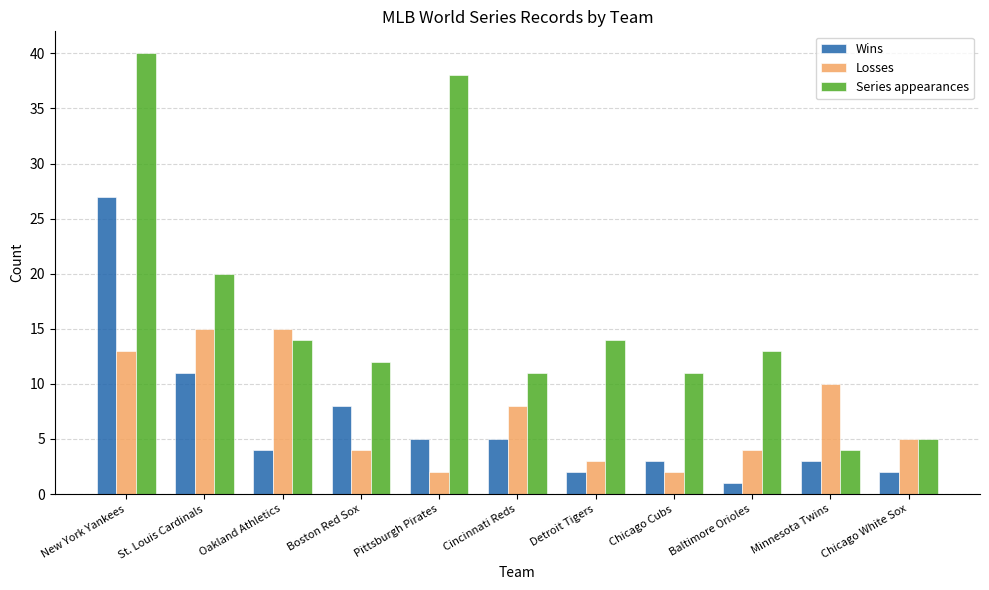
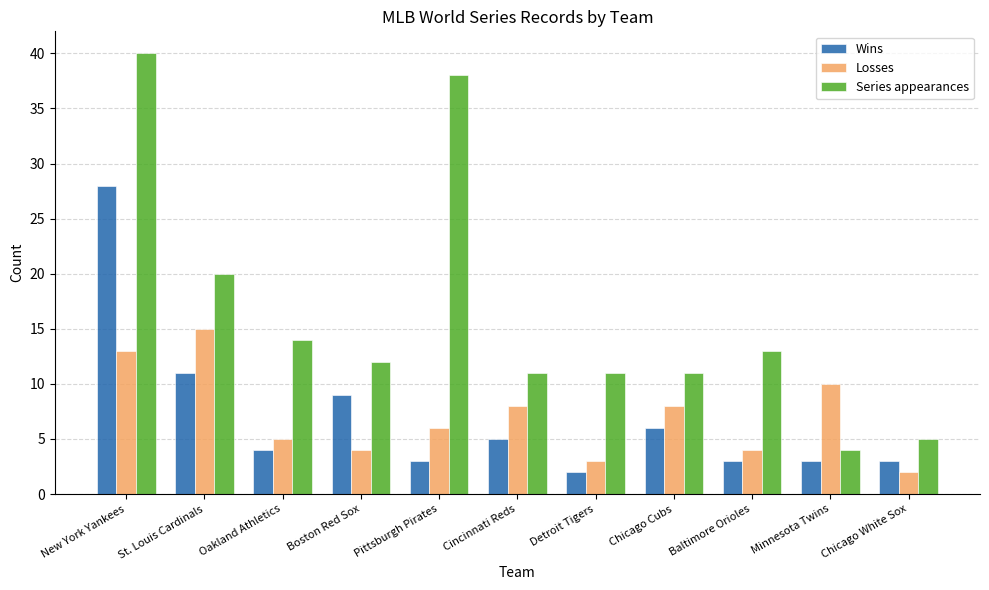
  {
    "Wins": {
-     "New York Yankees": 27,
+     "New York Yankees": 28,
      "St. Louis Cardinals": 11,
      "Oakland Athletics": 4,
-     "Boston Red Sox": 8,
-     "Pittsburgh Pirates": 5,
+     "Boston Red Sox": 9,
+     "Pittsburgh Pirates": 3,
      "Cincinnati Reds": 5,
      "Detroit Tigers": 2,
-     "Chicago Cubs": 3,
-     "Baltimore Orioles": 1,
+     "Chicago Cubs": 6,
+     "Baltimore Orioles": 3,
      "Minnesota Twins": 3,
-     "Chicago White Sox": 2
+     "Chicago White Sox": 3
    },
    "Losses": {
      "New York Yankees": 13,
      "St. Louis Cardinals": 15,
-     "Oakland Athletics": 15,
+     "Oakland Athletics": 5,
      "Boston Red Sox": 4,
-     "Pittsburgh Pirates": 2,
+     "Pittsburgh Pirates": 6,
      "Cincinnati Reds": 8,
      "Detroit Tigers": 3,
-     "Chicago Cubs": 2,
+     "Chicago Cubs": 8,
      "Baltimore Orioles": 4,
      "Minnesota Twins": 10,
-     "Chicago White Sox": 5
+     "Chicago White Sox": 2
    },
    "Series appearances": {
      "New York Yankees": 40,
      "St. Louis Cardinals": 20,
      "Oakland Athletics": 14,
      "Boston Red Sox": 12,
      "Pittsburgh Pirates": 38,
      "Cincinnati Reds": 11,
-     "Detroit Tigers": 14,
+     "Detroit Tigers": 11,
      "Chicago Cubs": 11,
      "Baltimore Orioles": 13,
      "Minnesota Twins": 4,
      "Chicago White Sox": 5
    }
  }
